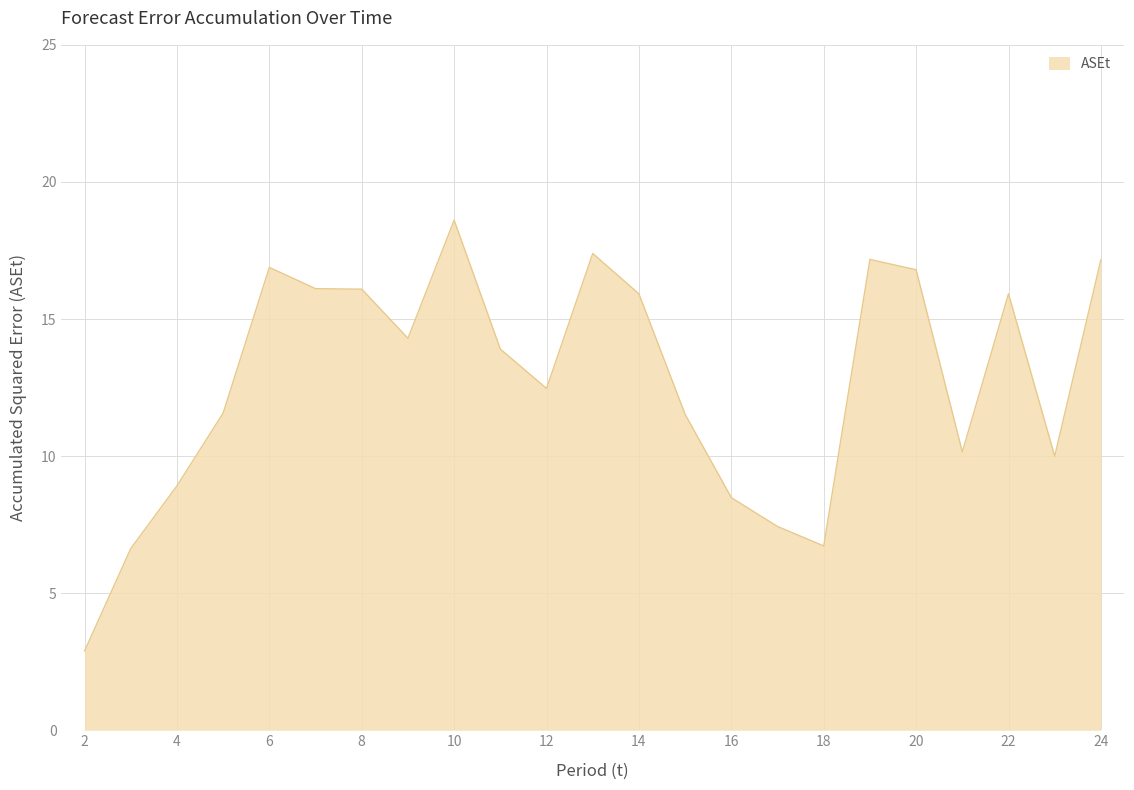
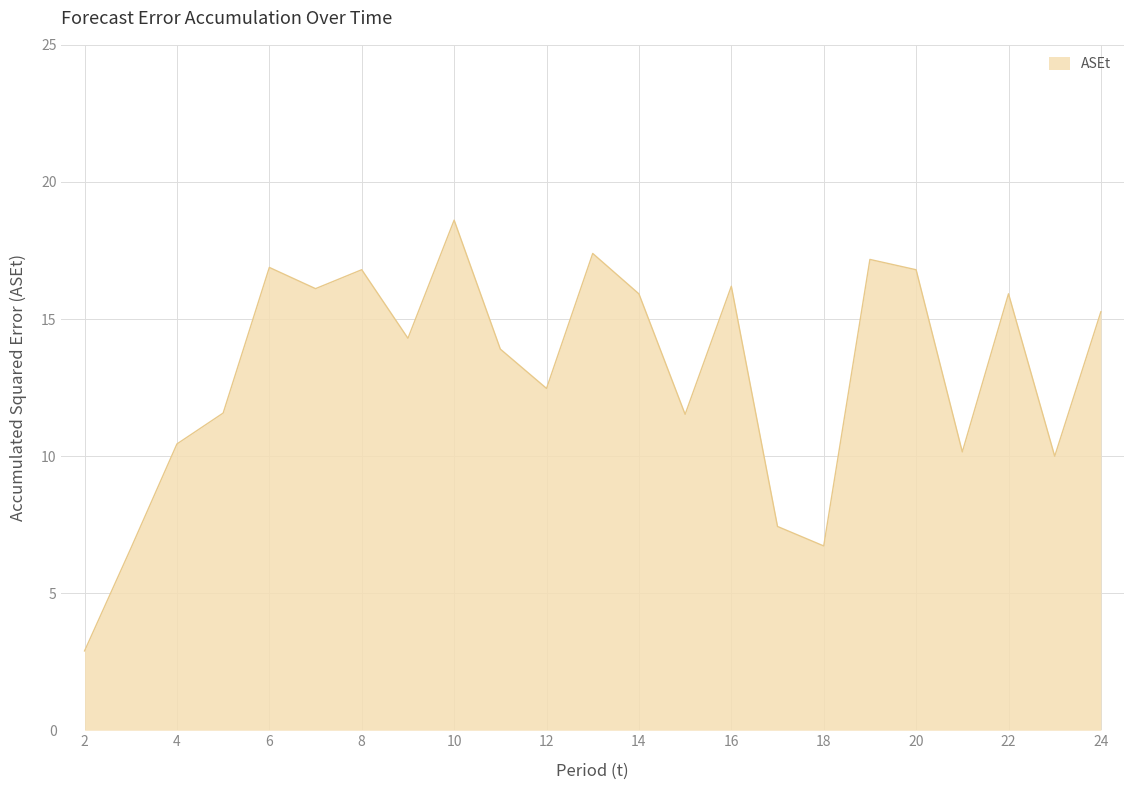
  {
    "2": 2.9,
-   "4": 8.9,
+   "4": 10.4,
    "6": 16.9,
-   "8": 16.1,
+   "8": 16.8,
    "10": 18.6,
    "12": 12.5,
    "14": 15.9,
-   "16": 8.5,
+   "16": 16.2,
    "18": 6.7,
    "20": 16.8,
    "22": 15.9,
-   "24": 17.2
+   "24": 15.3
  }
